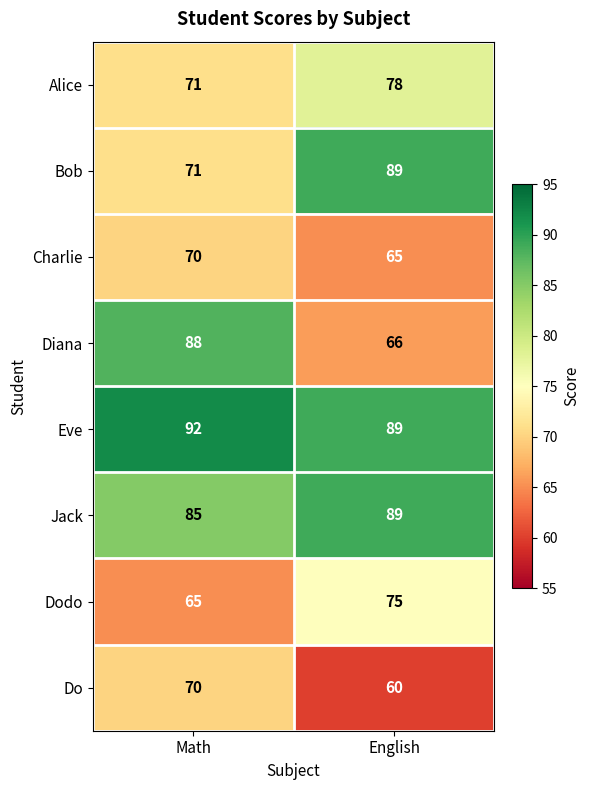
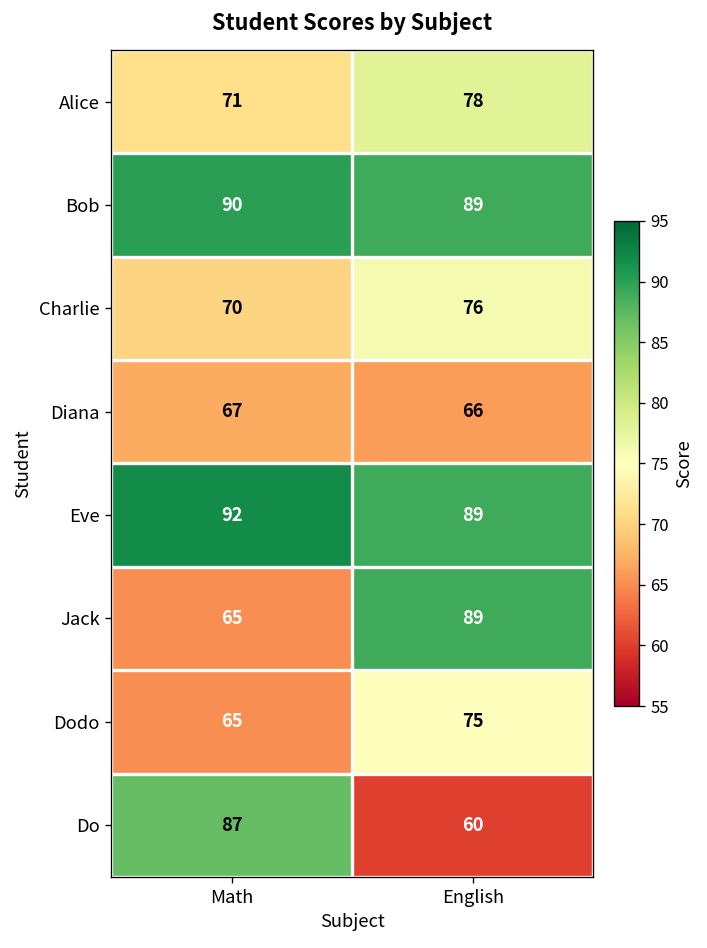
  {
    "Alice": {
      "Math": 71,
      "English": 78
    },
    "Bob": {
-     "Math": 71,
+     "Math": 90,
      "English": 89
    },
    "Charlie": {
      "Math": 70,
-     "English": 65
+     "English": 76
    },
    "Diana": {
-     "Math": 88,
+     "Math": 67,
      "English": 66
    },
    "Eve": {
      "Math": 92,
      "English": 89
    },
    "Jack": {
-     "Math": 85,
+     "Math": 65,
      "English": 89
    },
    "Dodo": {
      "Math": 65,
      "English": 75
    },
    "Do": {
-     "Math": 70,
+     "Math": 87,
      "English": 60
    }
  }
